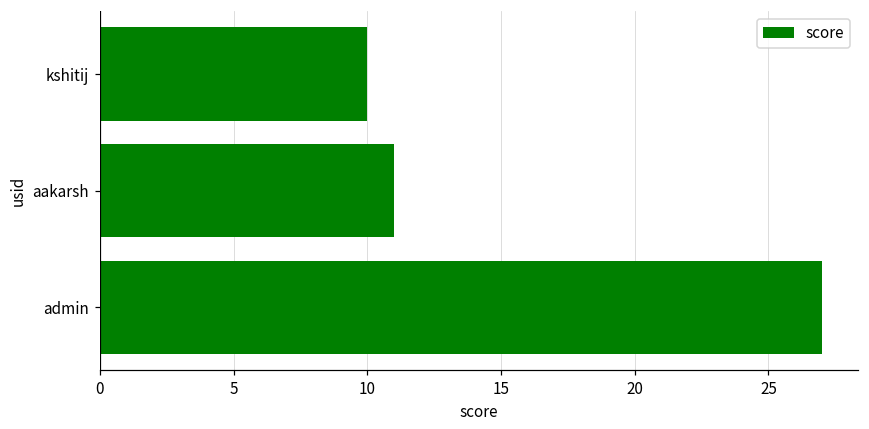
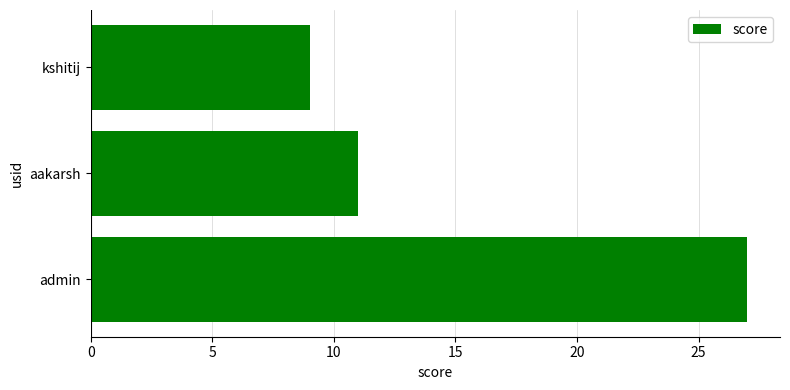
  {
-   "kshitij": 10,
+   "kshitij": 9,
    "aakarsh": 11,
    "admin": 27
  }
